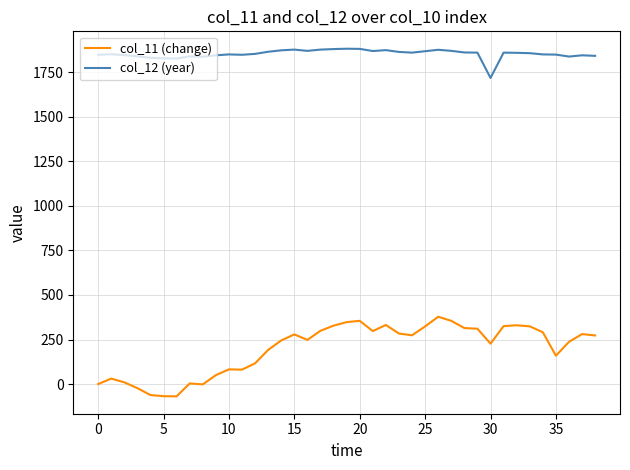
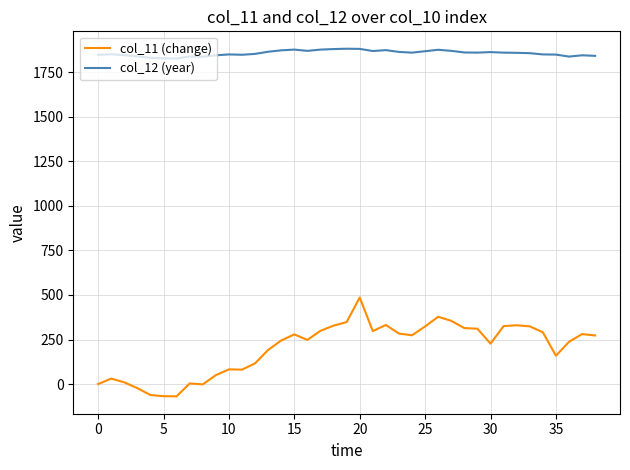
  {
    "col_11 (change)": {
      "0": 0,
      "5": -70,
      "10": 80,
      "15": 280,
-     "20": 350,
+     "20": 490,
      "25": 320,
      "30": 230,
      "35": 160
    },
    "col_12 (year)": {
      "10": 1850,
      "15": 1880,
      "20": 1880,
      "25": 1870,
-     "30": 1720,
+     "30": 1860,
      "35": 1850
    }
  }
